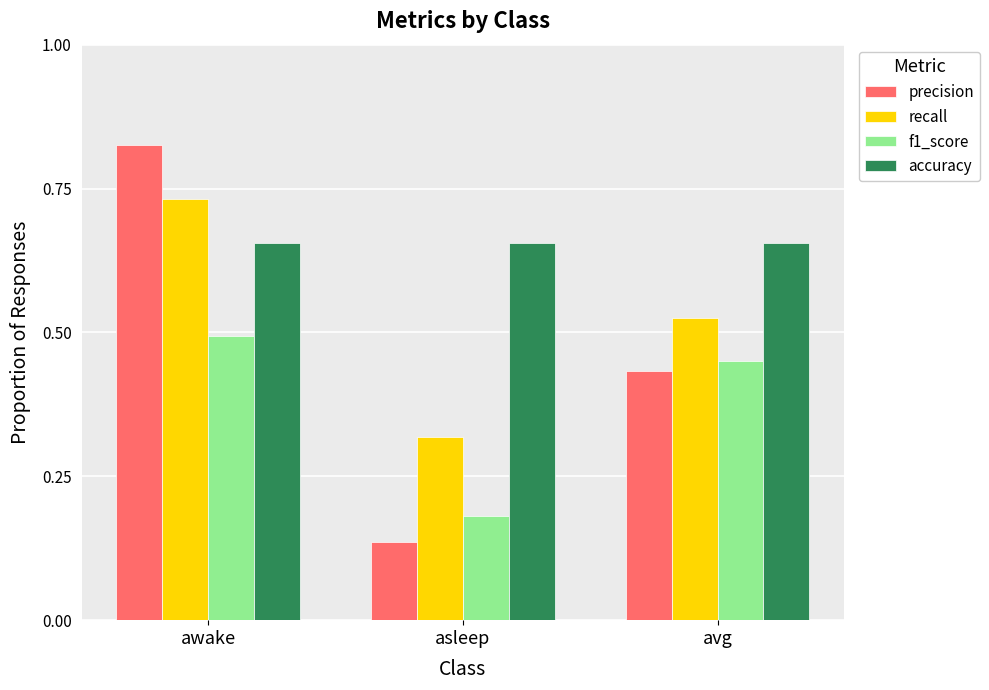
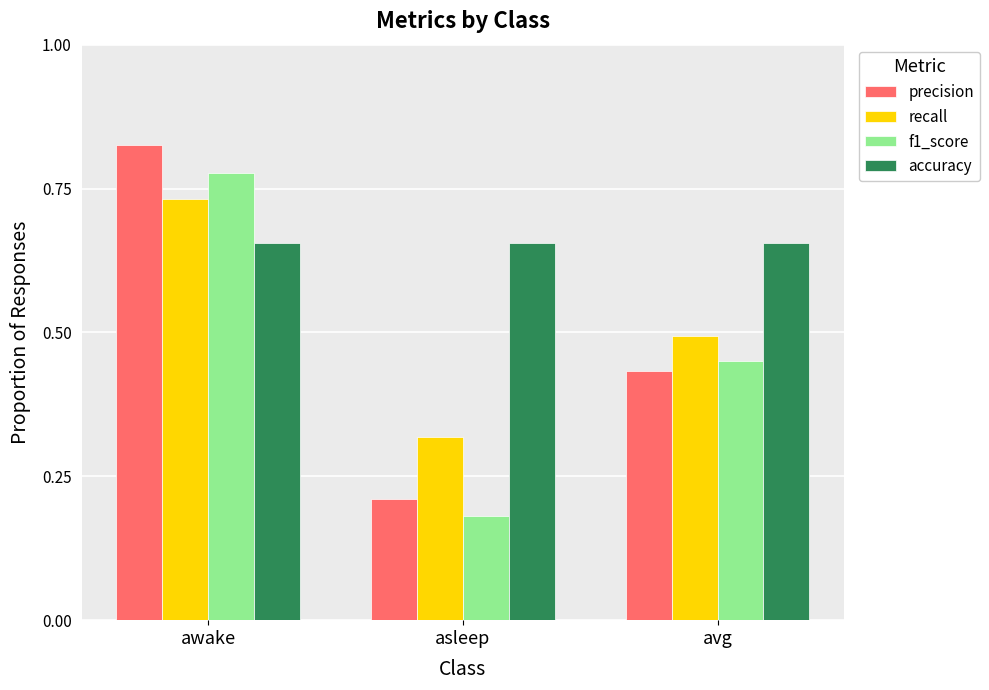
  {
    "precision": {
      "awake": 0.83,
-     "asleep": 0.14,
+     "asleep": 0.21,
      "avg": 0.43
    },
    "recall": {
      "awake": 0.73,
      "asleep": 0.32,
-     "avg": 0.52
+     "avg": 0.49
    },
    "f1_score": {
-     "awake": 0.49,
+     "awake": 0.78,
      "asleep": 0.18,
      "avg": 0.45
    },
    "accuracy": {
      "awake": 0.66,
      "asleep": 0.66,
      "avg": 0.66
    }
  }
